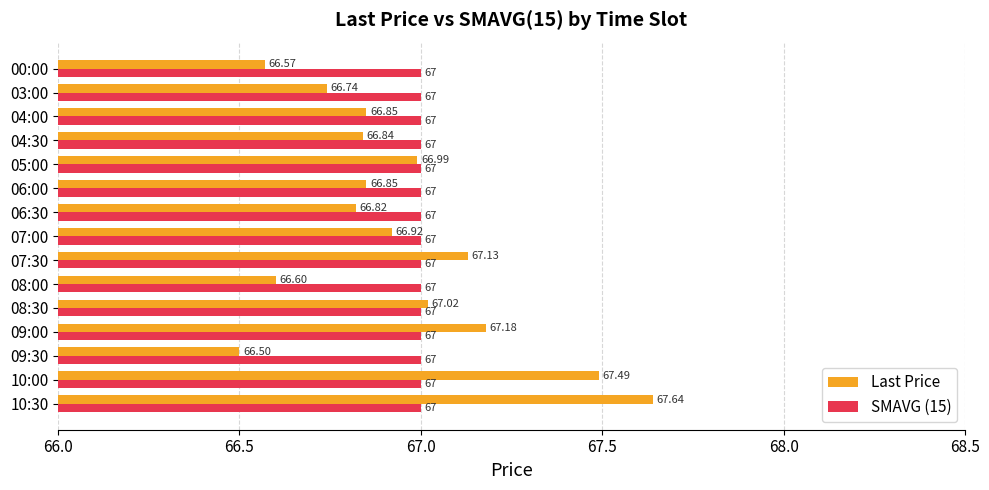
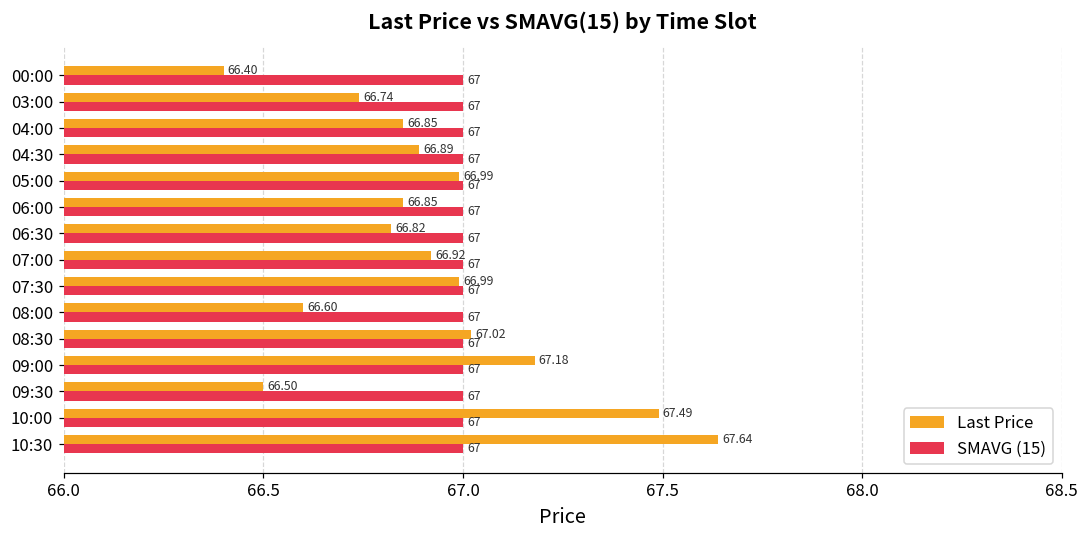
  {
    "Last Price": {
-     "00:00": 66.57,
+     "00:00": 66.40,
      "03:00": 66.74,
      "04:00": 66.85,
-     "04:30": 66.84,
+     "04:30": 66.89,
      "05:00": 66.99,
      "06:00": 66.85,
      "06:30": 66.82,
      "07:00": 66.92,
-     "07:30": 67.13,
+     "07:30": 66.99,
      "08:00": 66.60,
      "08:30": 67,
      "09:00": 67.18,
      "09:30": 66.50,
      "10:00": 67.49,
      "10:30": 67.64
    },
    "SMAVG (15)": {
      "00:00": 67,
      "03:00": 67,
      "04:00": 67,
      "04:30": 67,
      "06:00": 67,
      "06:30": 67,
      "07:00": 67,
      "08:00": 67,
      "08:30": 67,
      "09:00": 67,
      "09:30": 67,
      "10:00": 67,
      "10:30": 67
    }
  }
